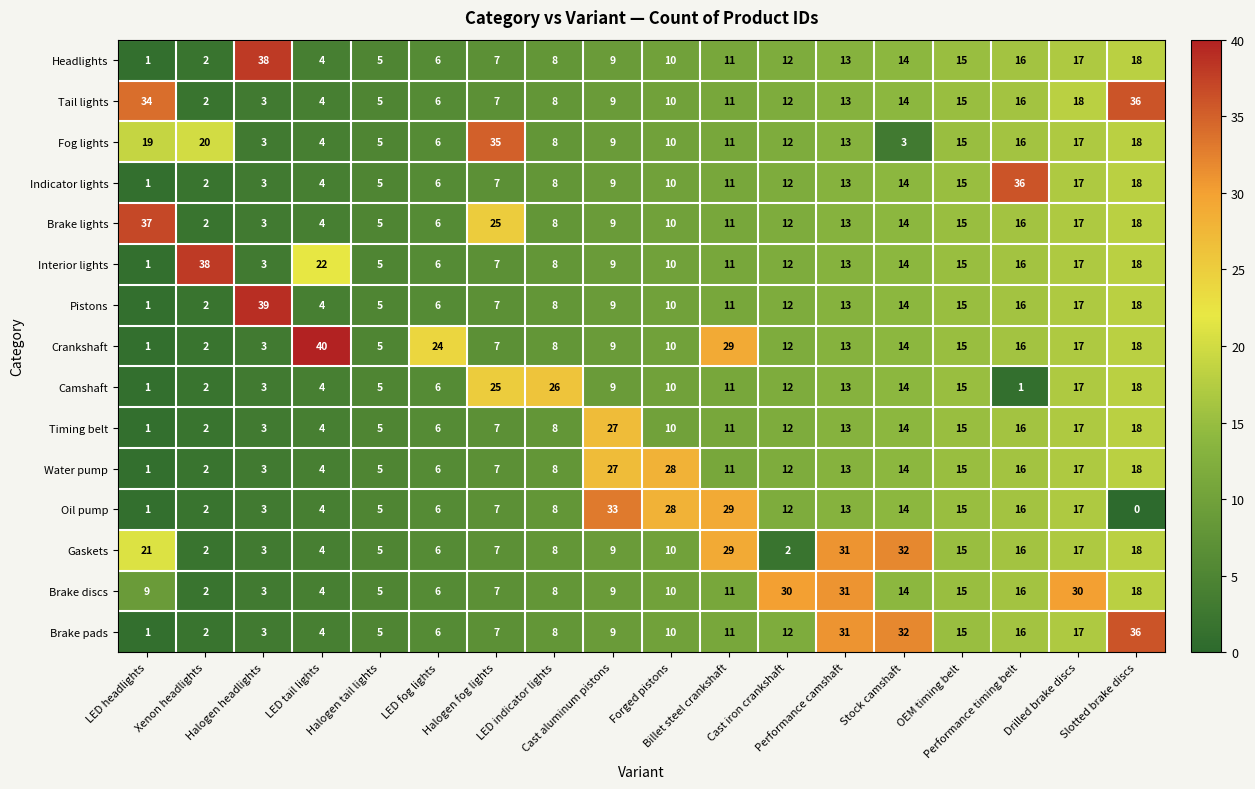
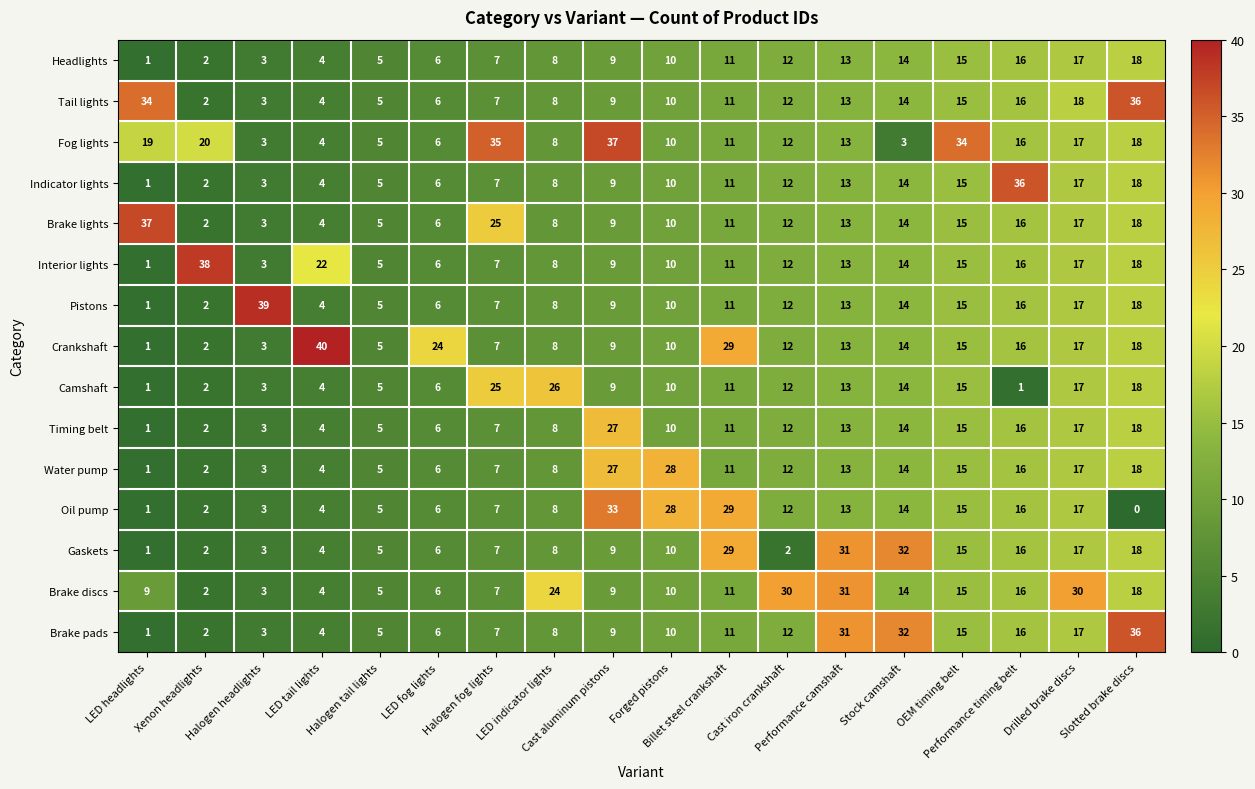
  {
    "Headlights": {
      "LED headlights": 1,
      "Xenon headlights": 2,
-     "Halogen headlights": 38,
+     "Halogen headlights": 3,
      "LED tail lights": 4,
      "Halogen tail lights": 5,
      "LED fog lights": 6,
      "Halogen fog lights": 7,
      "LED indicator lights": 8,
      "Cast aluminum pistons": 9,
      "Forged pistons": 10,
      "Billet steel crankshaft": 11,
      "Cast iron crankshaft": 12,
      "Performance camshaft": 13,
      "Stock camshaft": 14,
      "OEM timing belt": 15,
      "Performance timing belt": 16,
      "Drilled brake discs": 17,
      "Slotted brake discs": 18
    },
    "Fog lights": {
      "LED headlights": 19,
      "Xenon headlights": 20,
      "Halogen headlights": 3,
      "LED tail lights": 4,
      "Halogen tail lights": 5,
      "LED fog lights": 6,
      "Halogen fog lights": 35,
      "LED indicator lights": 8,
-     "Cast aluminum pistons": 9,
+     "Cast aluminum pistons": 37,
      "Forged pistons": 10,
      "Billet steel crankshaft": 11,
      "Cast iron crankshaft": 12,
      "Performance camshaft": 13,
      "Stock camshaft": 3,
-     "OEM timing belt": 15,
+     "OEM timing belt": 34,
      "Performance timing belt": 16,
      "Drilled brake discs": 17,
      "Slotted brake discs": 18
    },
    "Gaskets": {
-     "LED headlights": 21,
+     "LED headlights": 1,
      "Xenon headlights": 2,
      "Halogen headlights": 3,
      "LED tail lights": 4,
      "Halogen tail lights": 5,
      "LED fog lights": 6,
      "Halogen fog lights": 7,
      "LED indicator lights": 8,
      "Cast aluminum pistons": 9,
      "Forged pistons": 10,
      "Billet steel crankshaft": 29,
      "Cast iron crankshaft": 2,
      "Performance camshaft": 31,
      "Stock camshaft": 32,
      "OEM timing belt": 15,
      "Performance timing belt": 16,
      "Drilled brake discs": 17,
      "Slotted brake discs": 18
    },
    "Brake discs": {
      "LED headlights": 9,
      "Xenon headlights": 2,
      "Halogen headlights": 3,
      "LED tail lights": 4,
      "Halogen tail lights": 5,
      "LED fog lights": 6,
      "Halogen fog lights": 7,
-     "LED indicator lights": 8,
+     "LED indicator lights": 24,
      "Cast aluminum pistons": 9,
      "Forged pistons": 10,
      "Billet steel crankshaft": 11,
      "Cast iron crankshaft": 30,
      "Performance camshaft": 31,
      "Stock camshaft": 14,
      "OEM timing belt": 15,
      "Performance timing belt": 16,
      "Drilled brake discs": 30,
      "Slotted brake discs": 18
    }
  }
